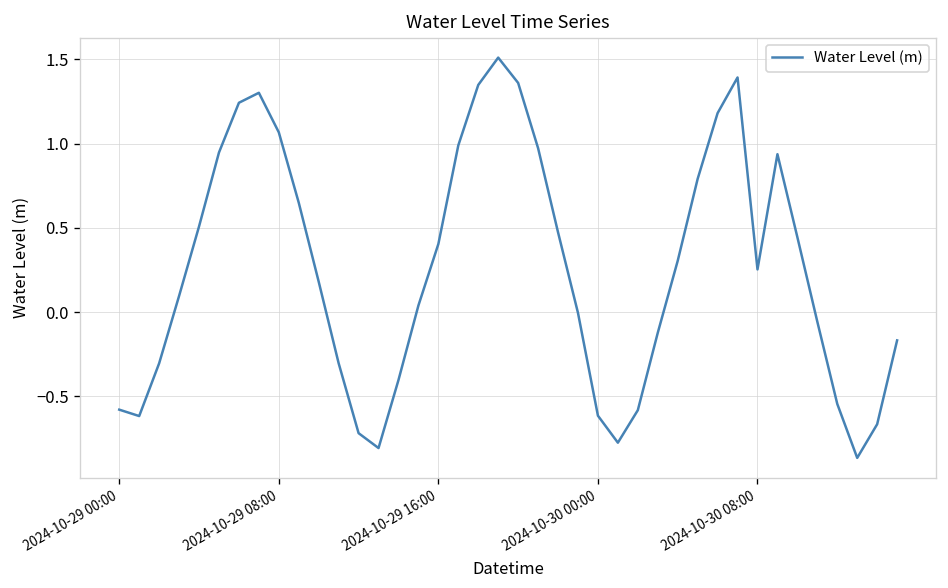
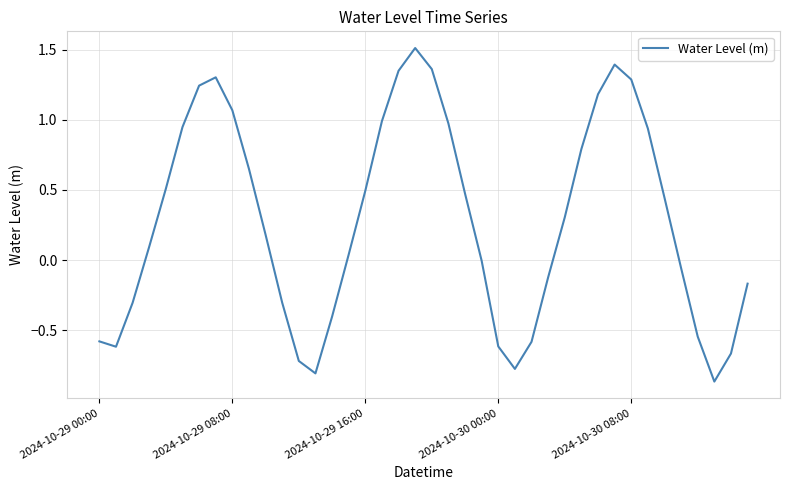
  {
    "2024-10-29 00:00": -0.58,
    "2024-10-29 08:00": 1.07,
-   "2024-10-29 16:00": 0.40,
+   "2024-10-29 16:00": 0.49,
    "2024-10-30 00:00": -0.61,
-   "2024-10-30 08:00": 0.25
+   "2024-10-30 08:00": 1.29
  }
